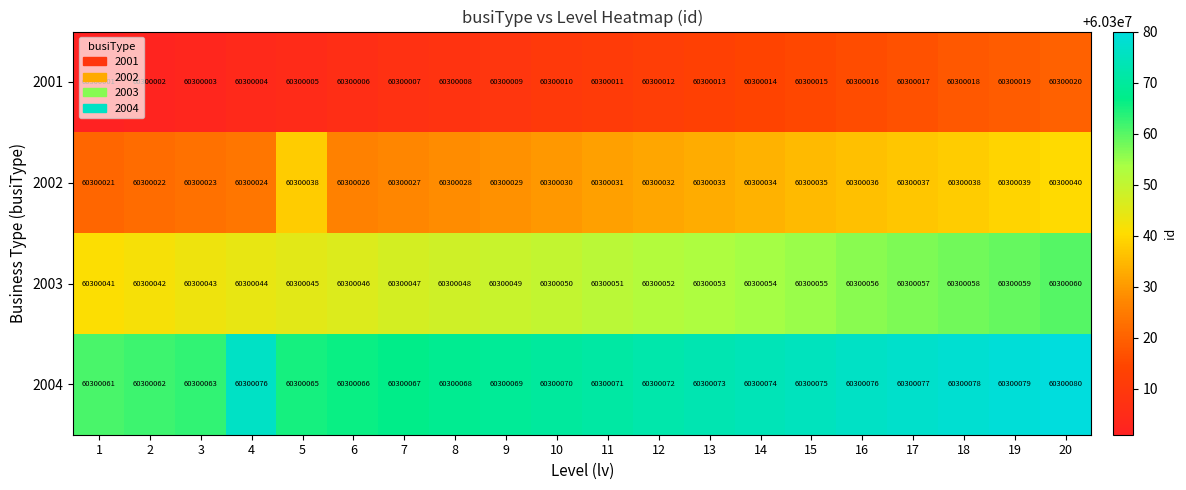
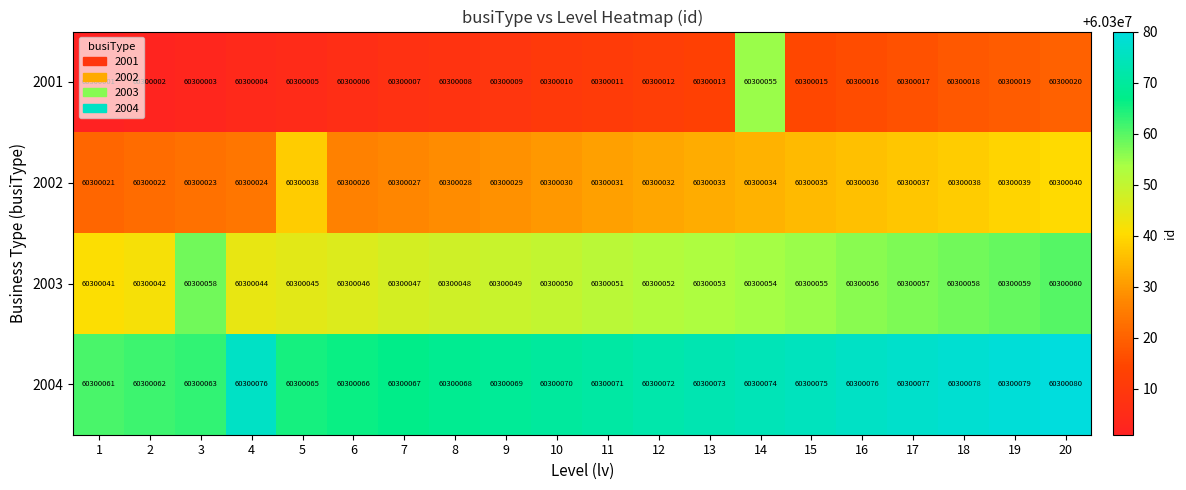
  {
    "2001": {
      "3": 60300003,
      "4": 60300004,
      "5": 60300005,
      "6": 60300006,
      "7": 60300007,
      "8": 60300008,
      "9": 60300009,
      "10": 60300010,
      "11": 60300011,
      "12": 60300012,
      "13": 60300013,
-     "14": 60300014,
+     "14": 60300055,
      "15": 60300015,
      "16": 60300016,
      "17": 60300017,
      "18": 60300018,
      "19": 60300019,
      "20": 60300020
    },
    "2002": {
      "1": 60300021,
      "2": 60300022,
      "3": 60300023,
      "4": 60300024,
      "5": 60300038,
      "6": 60300026,
      "7": 60300027,
      "8": 60300028,
      "9": 60300029,
      "10": 60300030,
      "11": 60300031,
      "12": 60300032,
      "13": 60300033,
      "14": 60300034,
      "15": 60300035,
      "16": 60300036,
      "17": 60300037,
      "18": 60300038,
      "19": 60300039,
      "20": 60300040
    },
    "2003": {
      "1": 60300041,
      "2": 60300042,
-     "3": 60300043,
+     "3": 60300058,
      "4": 60300044,
      "5": 60300045,
      "6": 60300046,
      "7": 60300047,
      "8": 60300048,
      "9": 60300049,
      "10": 60300050,
      "11": 60300051,
      "12": 60300052,
      "13": 60300053,
      "14": 60300054,
      "15": 60300055,
      "16": 60300056,
      "17": 60300057,
      "18": 60300058,
      "19": 60300059,
      "20": 60300060
    },
    "2004": {
      "1": 60300061,
      "2": 60300062,
      "3": 60300063,
      "4": 60300076,
      "5": 60300065,
      "6": 60300066,
      "7": 60300067,
      "8": 60300068,
      "9": 60300069,
      "10": 60300070,
      "11": 60300071,
      "12": 60300072,
      "13": 60300073,
      "14": 60300074,
      "15": 60300075,
      "16": 60300076,
      "17": 60300077,
      "18": 60300078,
      "19": 60300079,
      "20": 60300080
    }
  }
